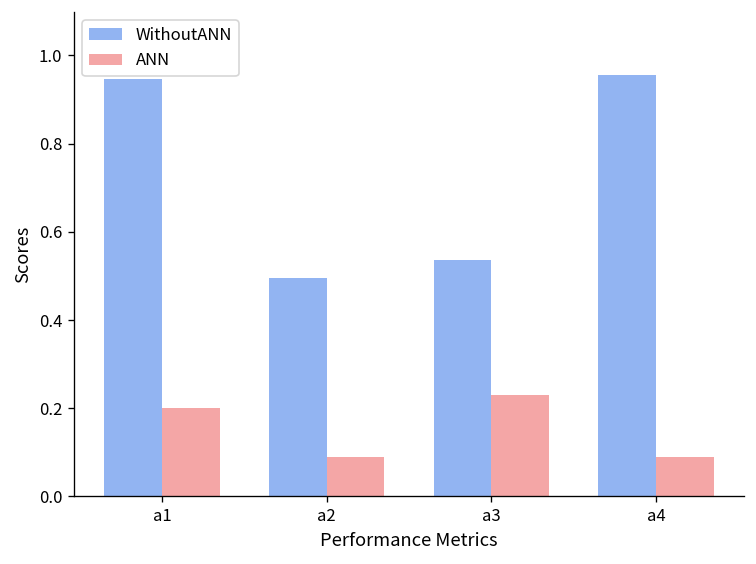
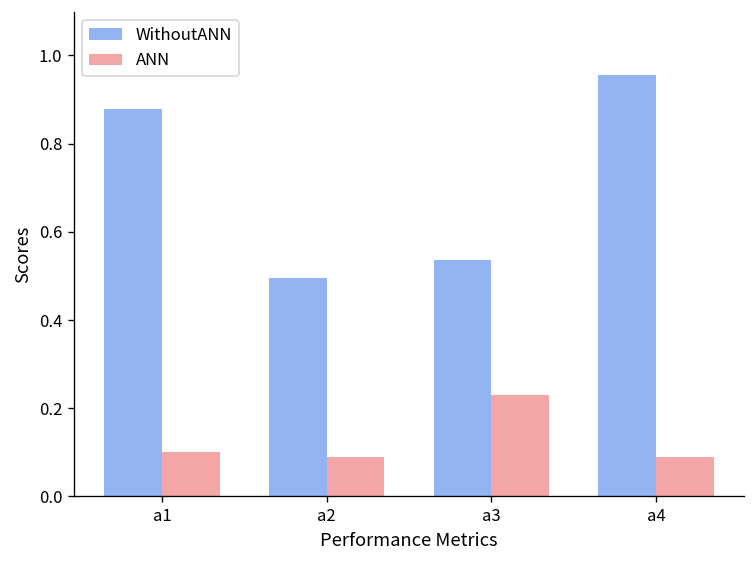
  {
    "WithoutANN": {
-     "a1": 0.95,
+     "a1": 0.88,
      "a2": 0.50,
      "a3": 0.54,
      "a4": 0.96
    },
    "ANN": {
-     "a1": 0.2,
+     "a1": 0.1,
      "a2": 0.09,
      "a3": 0.23,
      "a4": 0.09
    }
  }
